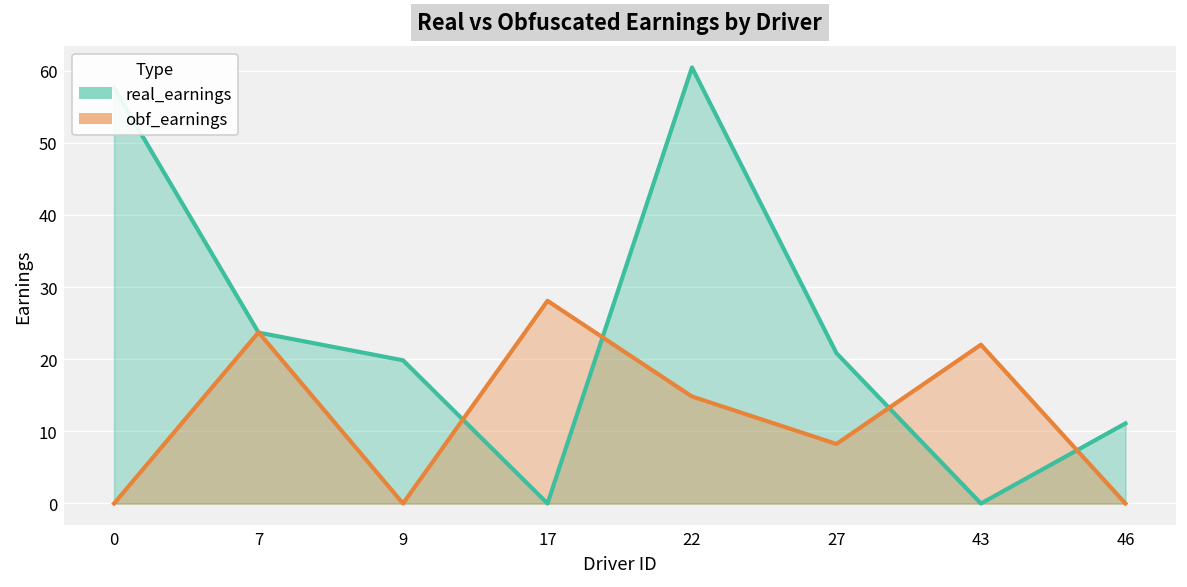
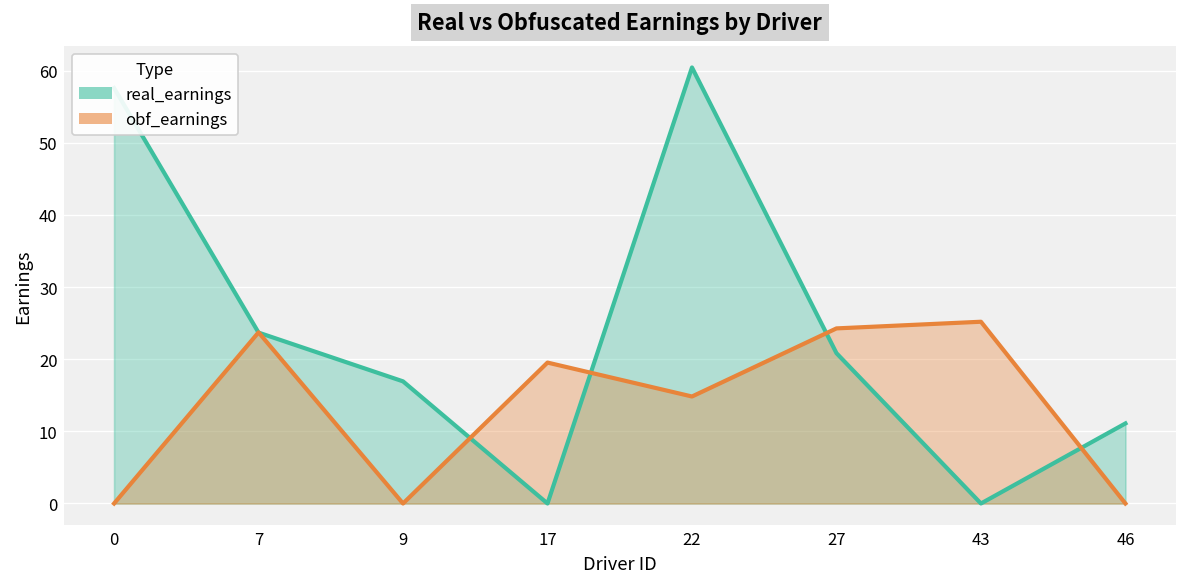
  {
    "real_earnings": {
-     "9": 20,
+     "9": 17,
      "17": 0,
      "22": 60,
      "27": 21,
      "43": 0,
      "46": 11
    },
    "obf_earnings": {
      "0": 0,
      "9": 0,
-     "17": 28,
+     "17": 20,
      "22": 15,
-     "27": 8,
-     "43": 22,
+     "27": 24,
+     "43": 25,
      "46": 0
    }
  }
